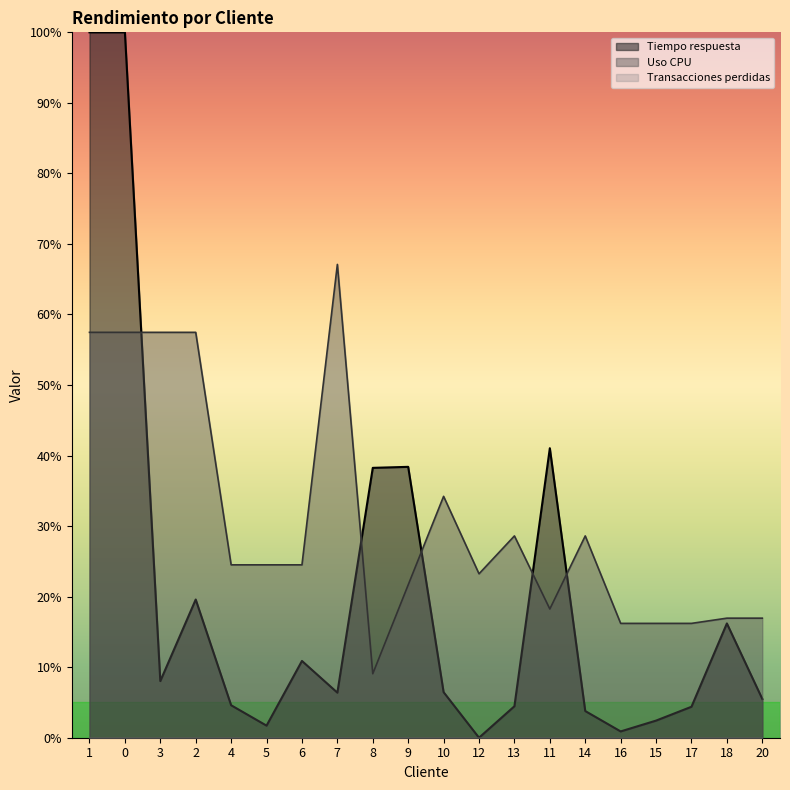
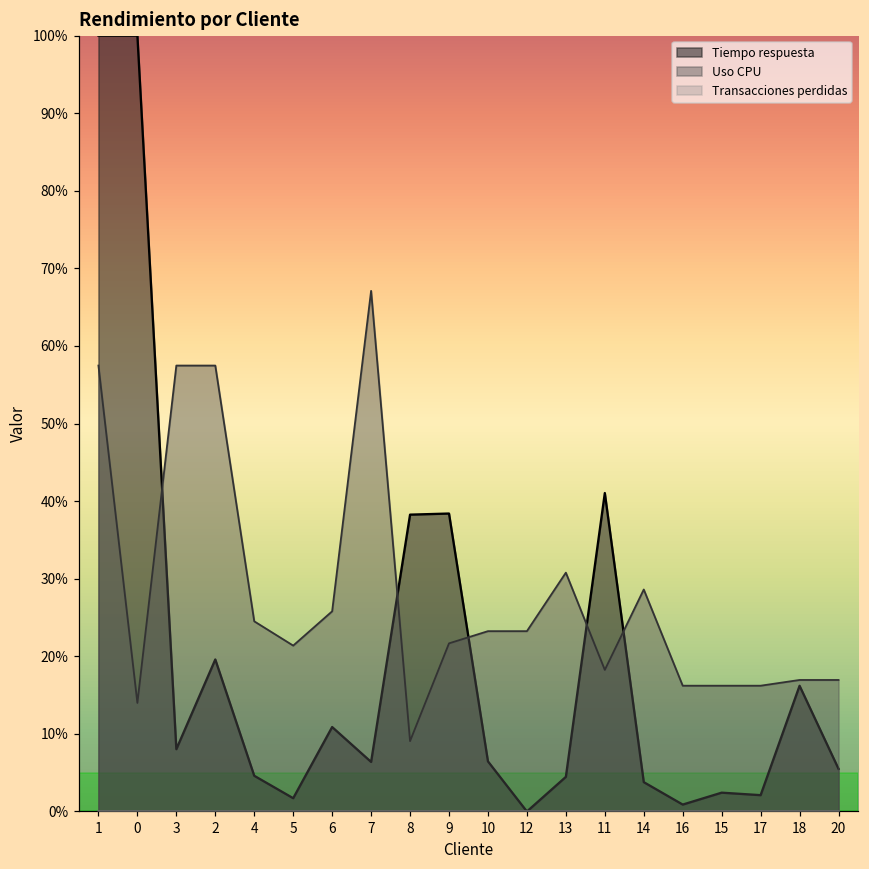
  {
    "Tiempo respuesta": {
      "1": "100%",
      "0": "100%",
      "3": "8%",
      "2": "20%",
      "4": "5%",
      "5": "2%",
      "6": "11%",
      "7": "6%",
      "8": "38%",
      "9": "38%",
      "10": "6%",
      "13": "4%",
      "11": "41%",
      "14": "4%",
      "16": "1%",
      "15": "2%",
-     "17": "4%",
+     "17": "2%",
      "18": "16%",
      "20": "5%"
    },
    "Uso CPU": {
      "1": "57%",
-     "0": "57%",
+     "0": "14%",
      "3": "57%",
      "2": "57%",
      "4": "25%",
-     "5": "25%",
-     "6": "25%",
+     "5": "21%",
+     "6": "26%",
      "7": "67%",
      "8": "9%",
      "9": "22%",
-     "10": "34%",
+     "10": "23%",
      "12": "23%",
-     "13": "29%",
+     "13": "31%",
      "11": "18%",
      "14": "29%",
      "16": "16%",
      "15": "16%",
      "17": "16%",
      "18": "17%",
      "20": "17%"
    },
    "Transacciones perdidas": {
      "1": "0%",
      "0": "0%",
      "3": "0%",
      "2": "0%",
      "4": "0%",
      "5": "0%",
      "6": "0%",
      "7": "0%",
      "8": "0%",
      "9": "0%",
      "10": "0%",
      "13": "0%",
      "11": "0%",
      "14": "0%",
      "16": "0%",
      "15": "0%",
      "17": "0%",
      "18": "0%",
      "20": "0%"
    }
  }
